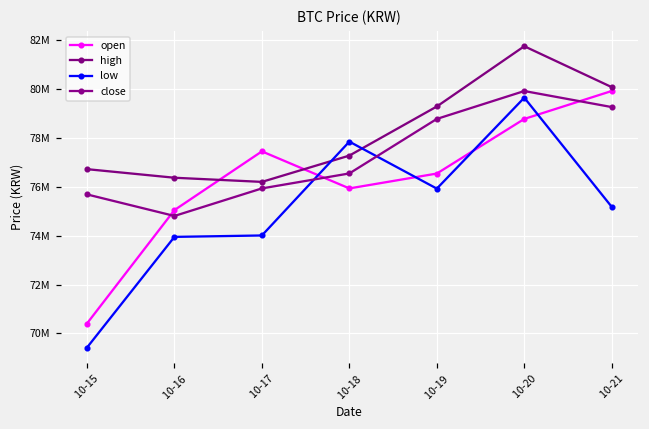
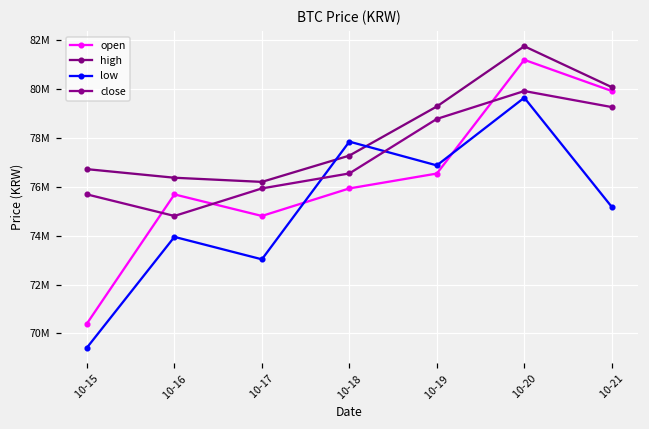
  {
    "open": {
      "10-15": 70400000,
-     "10-16": 75000000,
-     "10-17": 77400000,
+     "10-16": 75700000,
+     "10-17": 74800000,
      "10-18": 75900000,
      "10-19": 76500000,
-     "10-20": 78800000,
+     "10-20": 81200000,
      "10-21": 79900000
    },
    "low": {
      "10-15": 69400000,
      "10-16": 74000000,
-     "10-17": 74000000,
+     "10-17": 73000000,
      "10-18": 77800000,
-     "10-19": 75900000,
+     "10-19": 76900000,
      "10-20": 79600000,
      "10-21": 75200000
    }
  }
